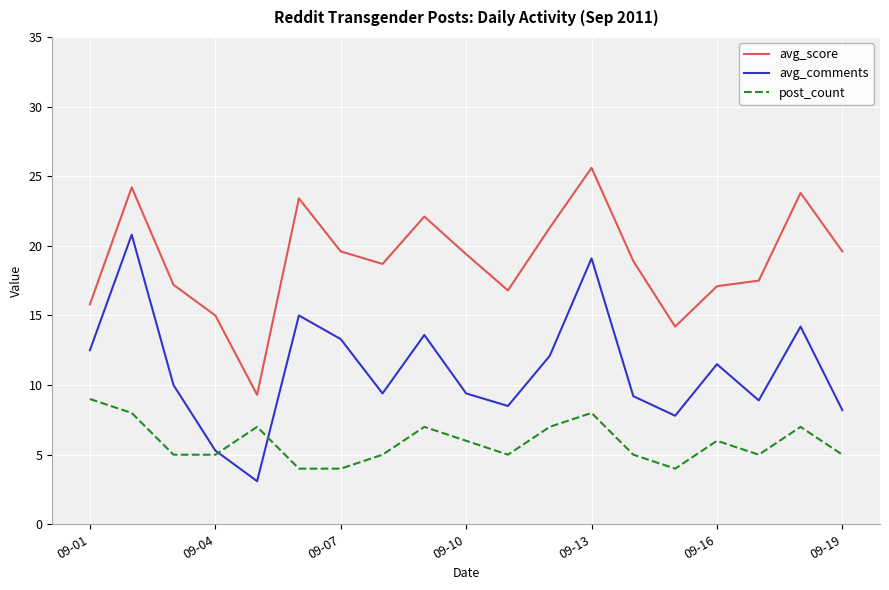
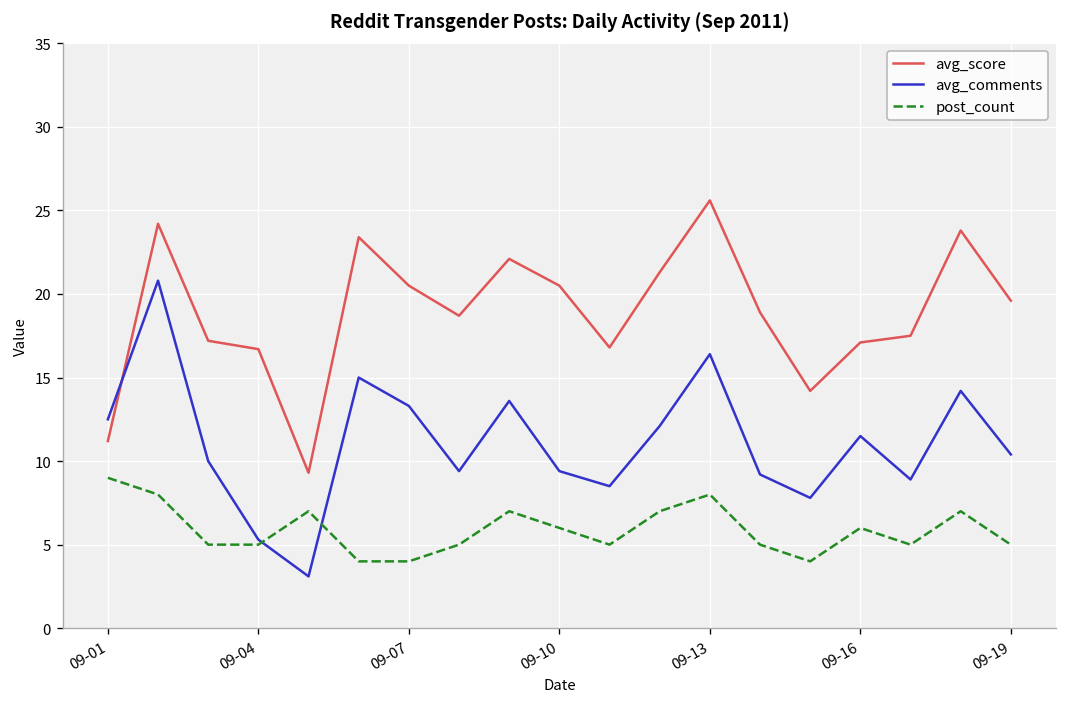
  {
    "avg_score": {
-     "09-01": 15.8,
-     "09-04": 15.0,
-     "09-07": 19.6,
-     "09-10": 19.4,
+     "09-01": 11.2,
+     "09-04": 16.7,
+     "09-07": 20.5,
+     "09-10": 20.5,
      "09-13": 25.6,
      "09-16": 17.1,
      "09-19": 19.6
    },
    "avg_comments": {
      "09-01": 12.5,
      "09-04": 5.3,
      "09-07": 13.3,
      "09-10": 9.4,
-     "09-13": 19.1,
+     "09-13": 16.4,
      "09-16": 11.5,
-     "09-19": 8.2
+     "09-19": 10.4
    },
    "post_count": {
      "09-01": 9.0,
      "09-04": 5.0,
      "09-07": 4.0,
      "09-10": 6.0,
      "09-13": 8.0,
      "09-16": 6.0,
      "09-19": 5.0
    }
  }
